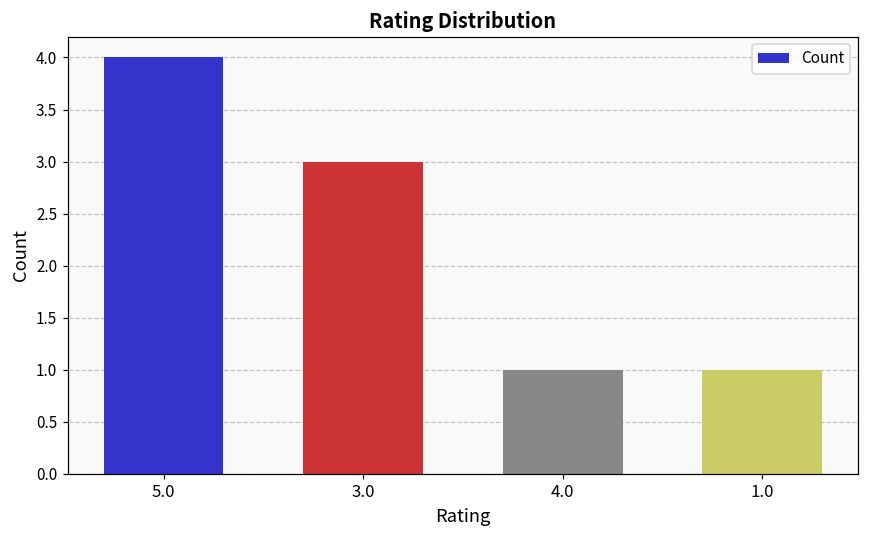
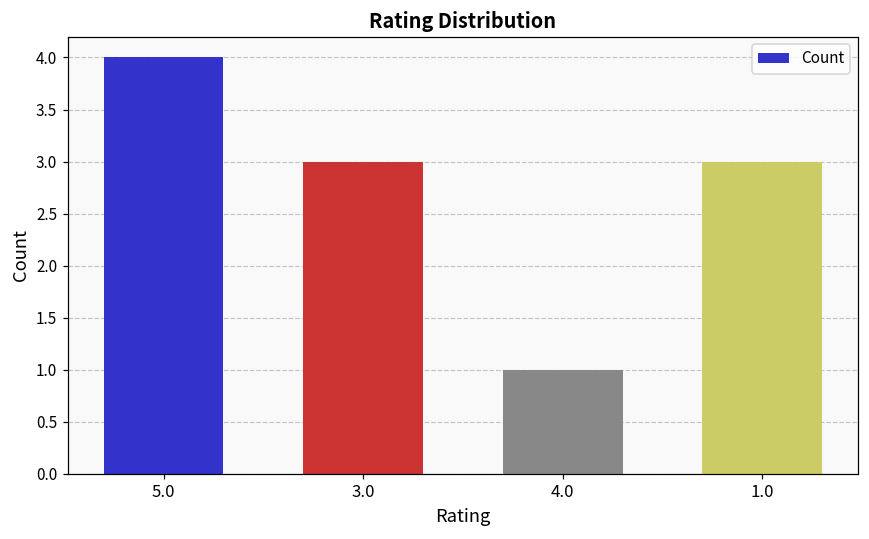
  {
    "5.0": 4,
    "3.0": 3,
    "4.0": 1,
-   "1.0": 1
+   "1.0": 3
  }
